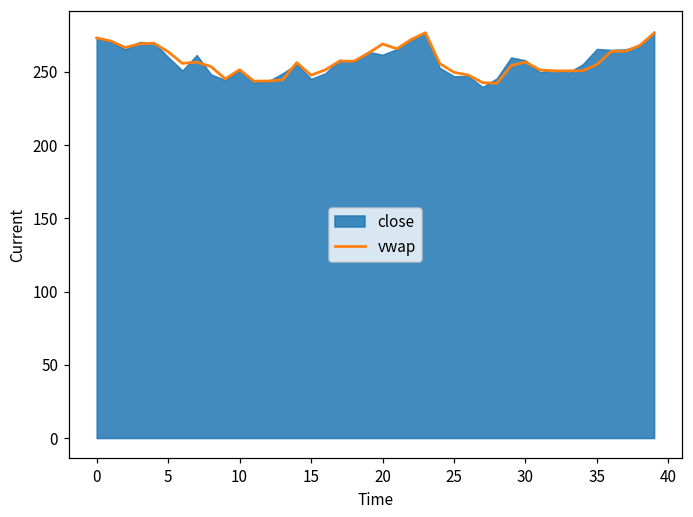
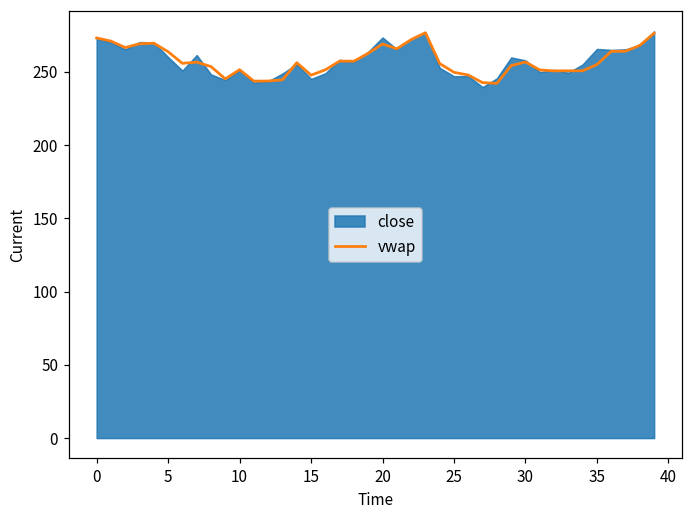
  {
    "vwap": {
      "5": 264,
      "15": 248,
      "20": 269,
      "25": 250,
      "35": 255
    },
    "close": {
      "5": 260,
      "15": 245,
-     "20": 262,
+     "20": 274,
      "25": 247,
      "35": 266
    }
  }
